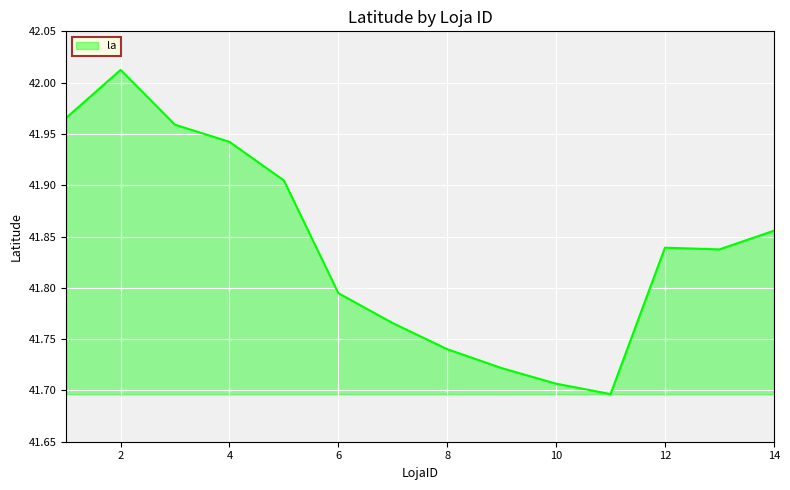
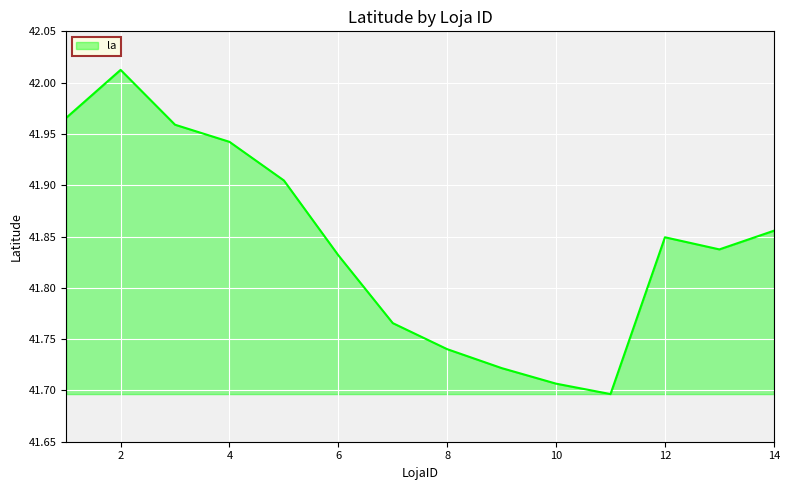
  {
    "2": 42.012,
    "4": 41.942,
-   "6": 41.795,
+   "6": 41.832,
    "8": 41.740,
    "10": 41.707,
-   "12": 41.839,
+   "12": 41.849,
    "14": 41.856
  }
